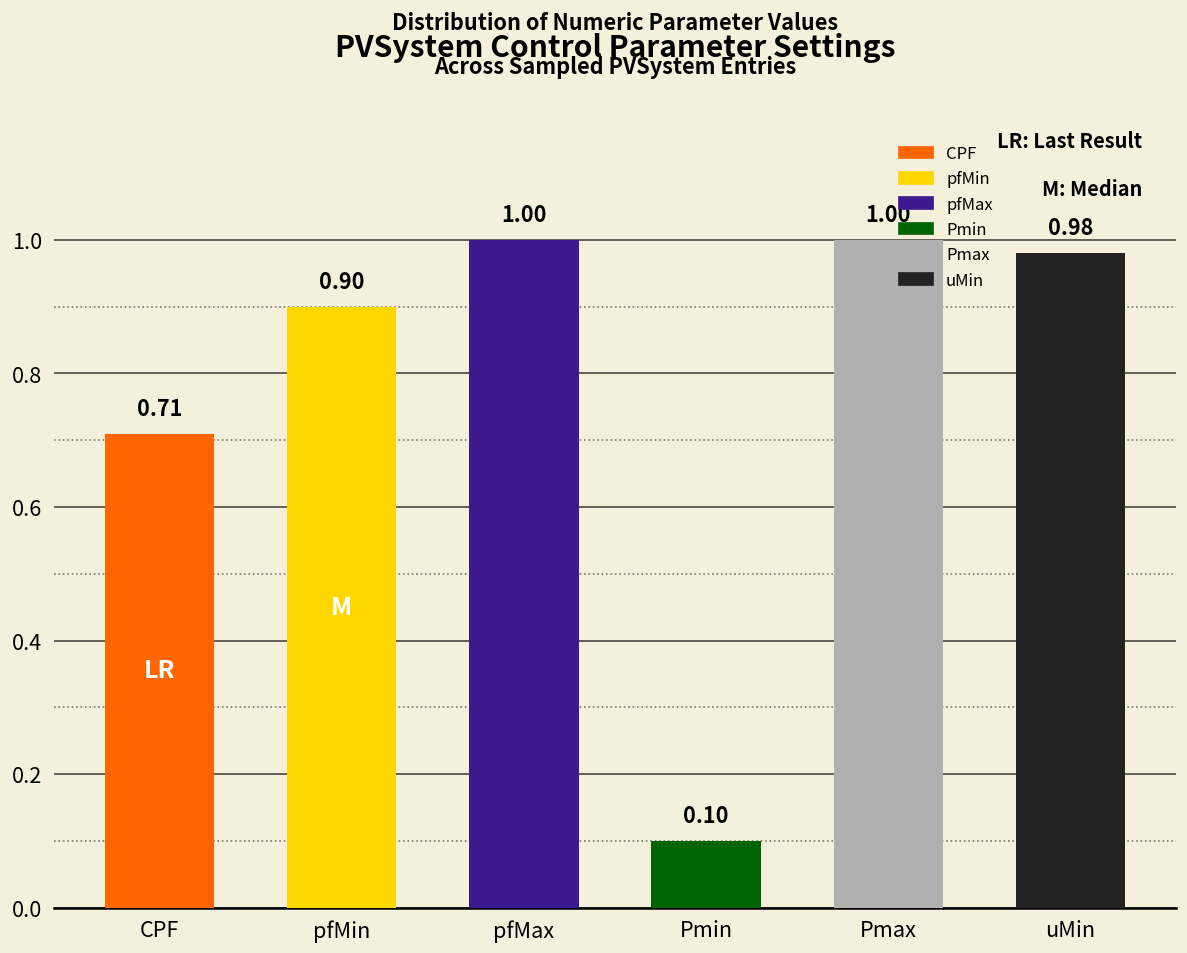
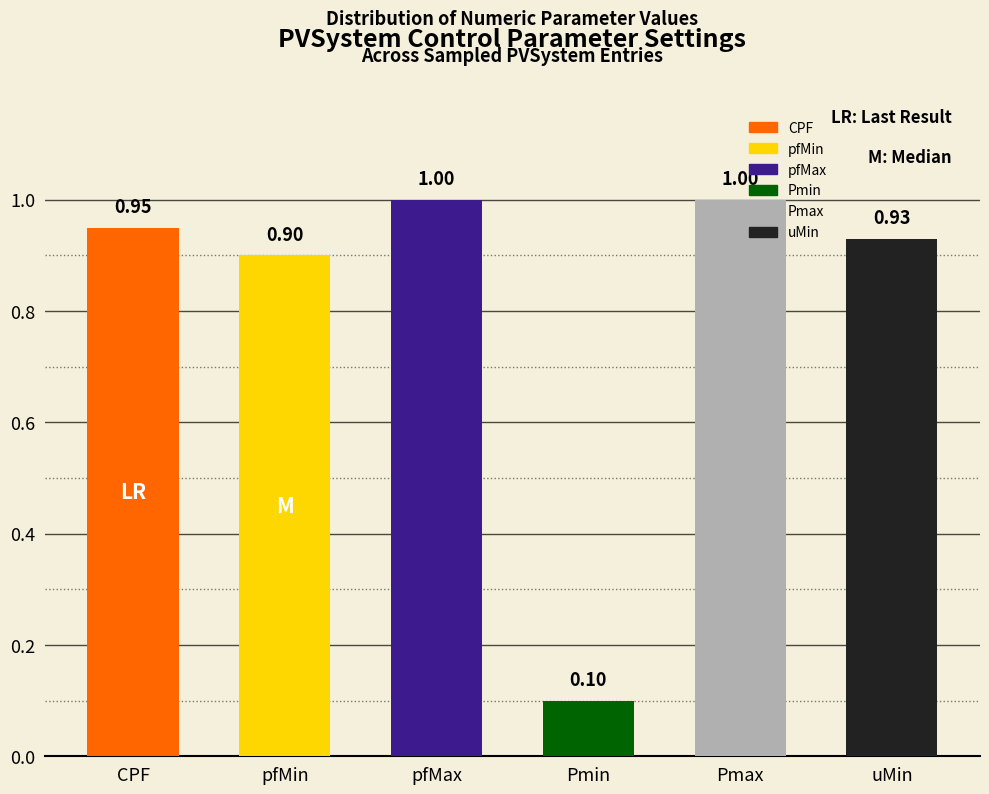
  {
-   "CPF": 0.71,
+   "CPF": 0.95,
    "pfMin": 0.90,
    "pfMax": 1.00,
    "Pmin": 0.10,
    "Pmax": 1.00,
-   "uMin": 0.98
+   "uMin": 0.93
  }
